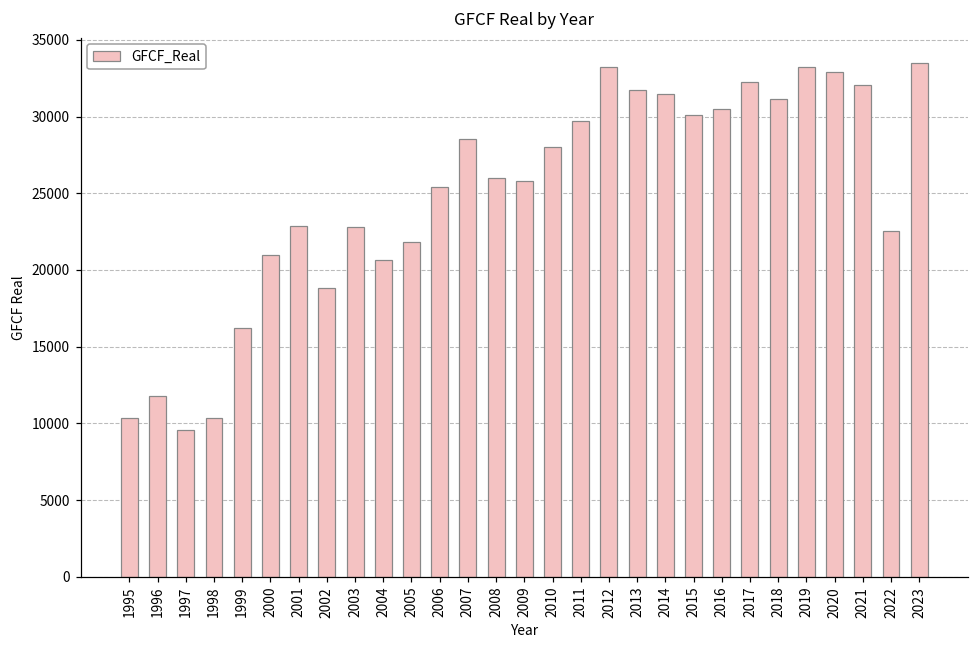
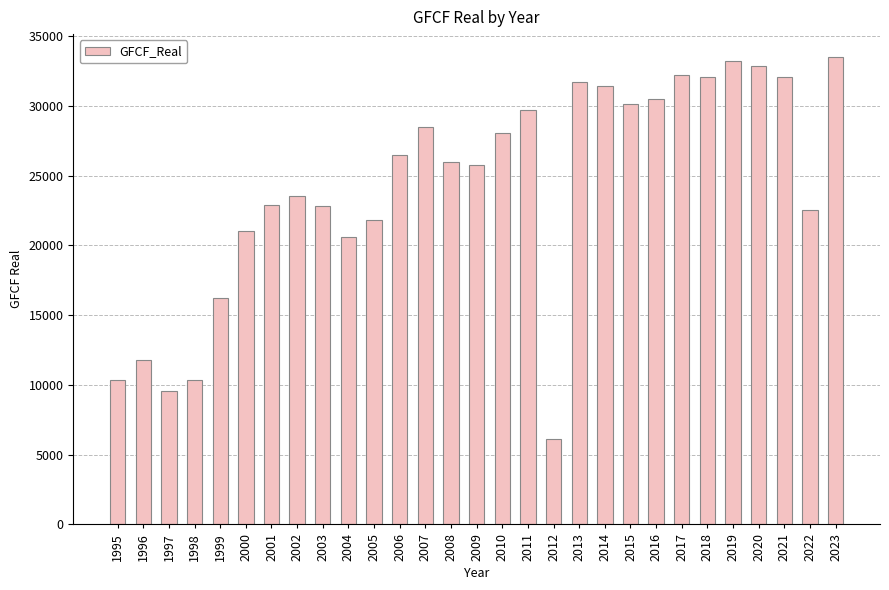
  {
    "1995": 10400,
    "1996": 11800,
    "1997": 9600,
    "1998": 10300,
    "1999": 16200,
    "2000": 21000,
    "2001": 22900,
-   "2002": 18800,
+   "2002": 23600,
    "2003": 22800,
    "2004": 20600,
    "2005": 21800,
-   "2006": 25400,
+   "2006": 26500,
    "2007": 28500,
    "2008": 26000,
    "2009": 25800,
    "2010": 28000,
    "2011": 29700,
-   "2012": 33200,
+   "2012": 6100,
    "2013": 31700,
    "2014": 31400,
    "2015": 30100,
    "2016": 30500,
    "2017": 32200,
-   "2018": 31200,
+   "2018": 32000,
    "2019": 33200,
    "2020": 32900,
    "2021": 32100,
    "2022": 22500,
    "2023": 33500
  }
